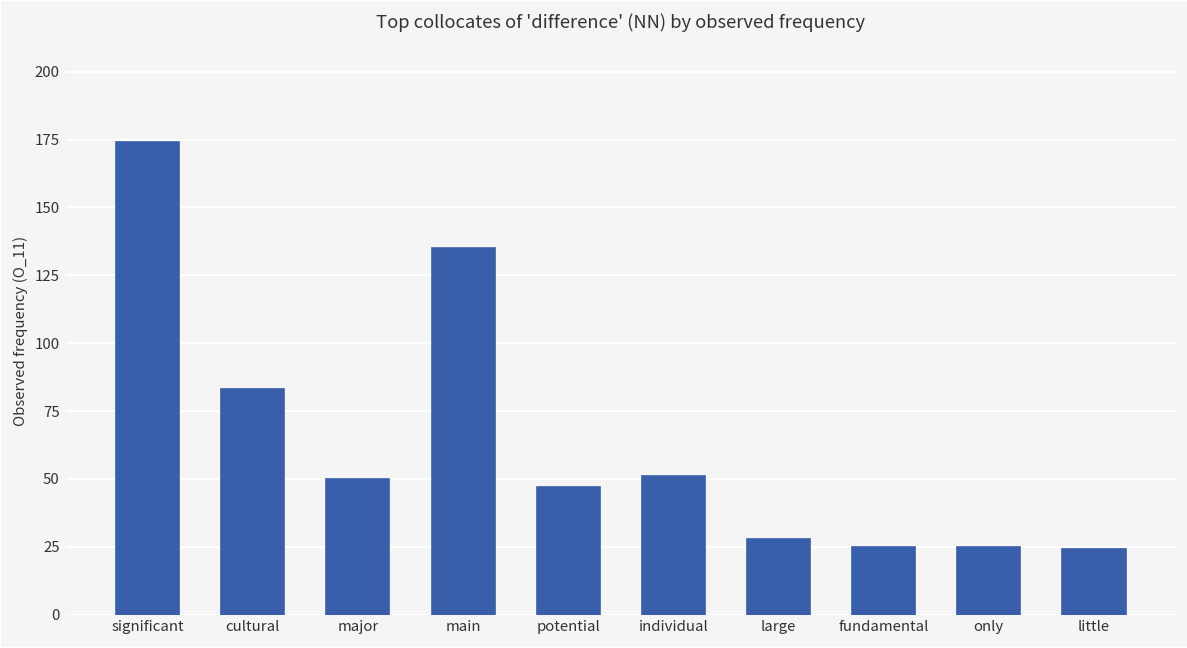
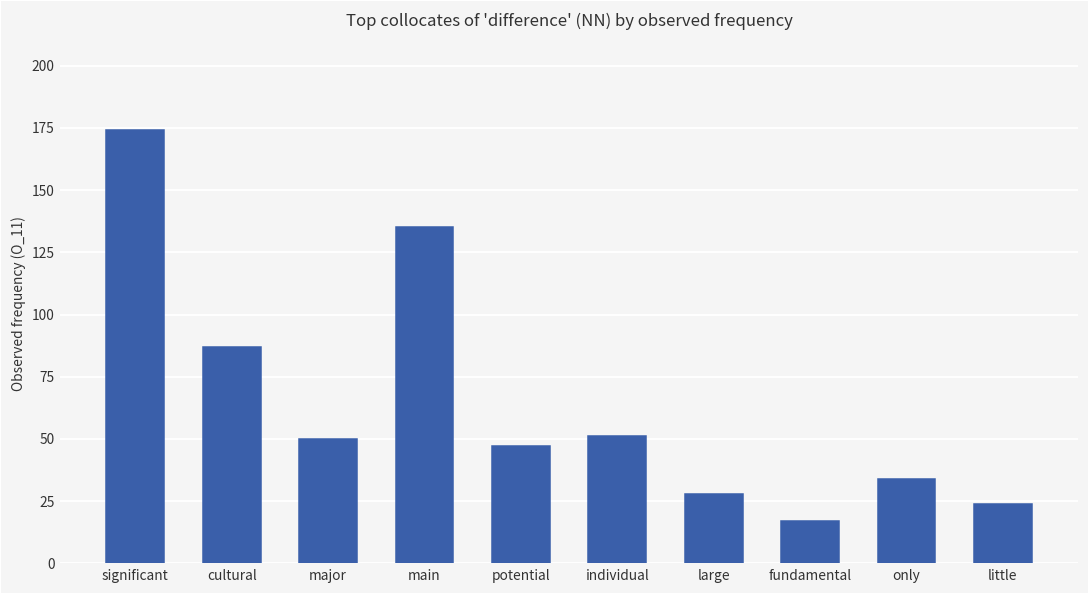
  {
    "significant": 174,
-   "cultural": 83,
+   "cultural": 87,
    "major": 50,
    "main": 135,
    "potential": 47,
    "individual": 51,
    "large": 28,
-   "fundamental": 25,
-   "only": 25,
+   "fundamental": 17,
+   "only": 34,
    "little": 24
  }
